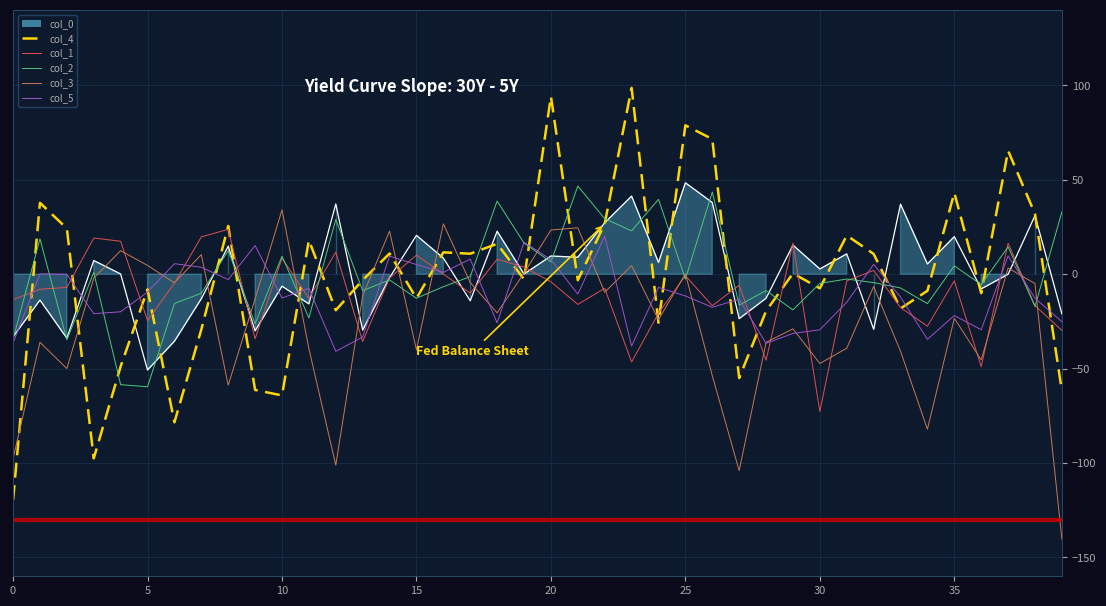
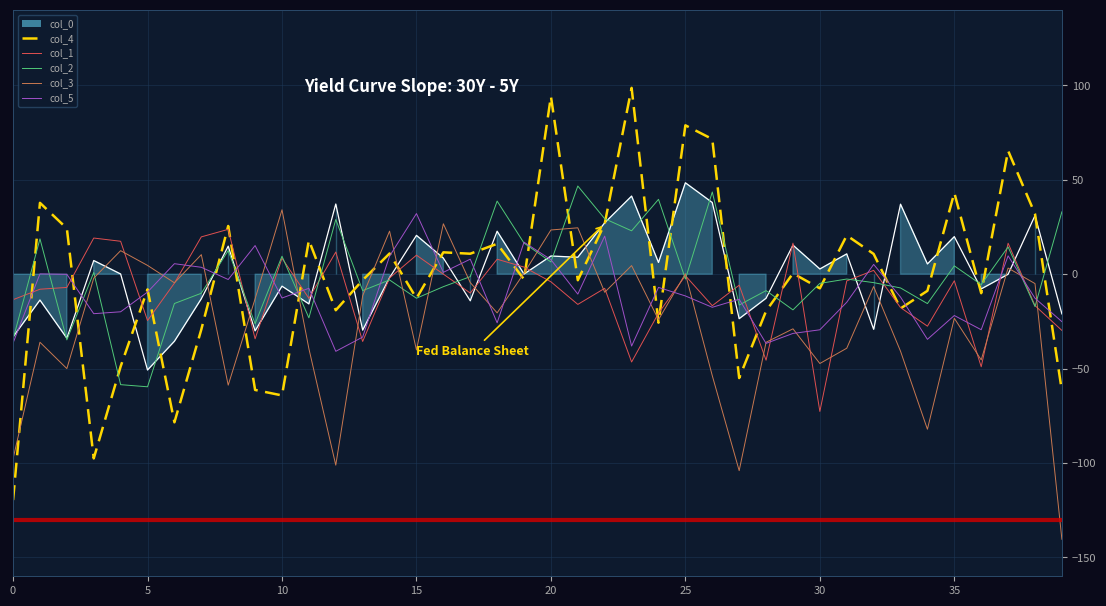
  {
    "col_4": {
      "0": -120,
      "5": -8,
      "10": -64,
      "20": 94,
      "25": 79,
      "30": -7,
      "35": 43
    },
    "col_2": {
      "5": -60,
      "25": -3,
      "30": -5,
      "35": 4
    },
    "col_5": {
      "0": -36,
      "5": -9,
      "10": -13,
-     "15": 5,
+     "15": 32,
      "25": -12,
      "30": -29,
      "35": -22
    }
  }
